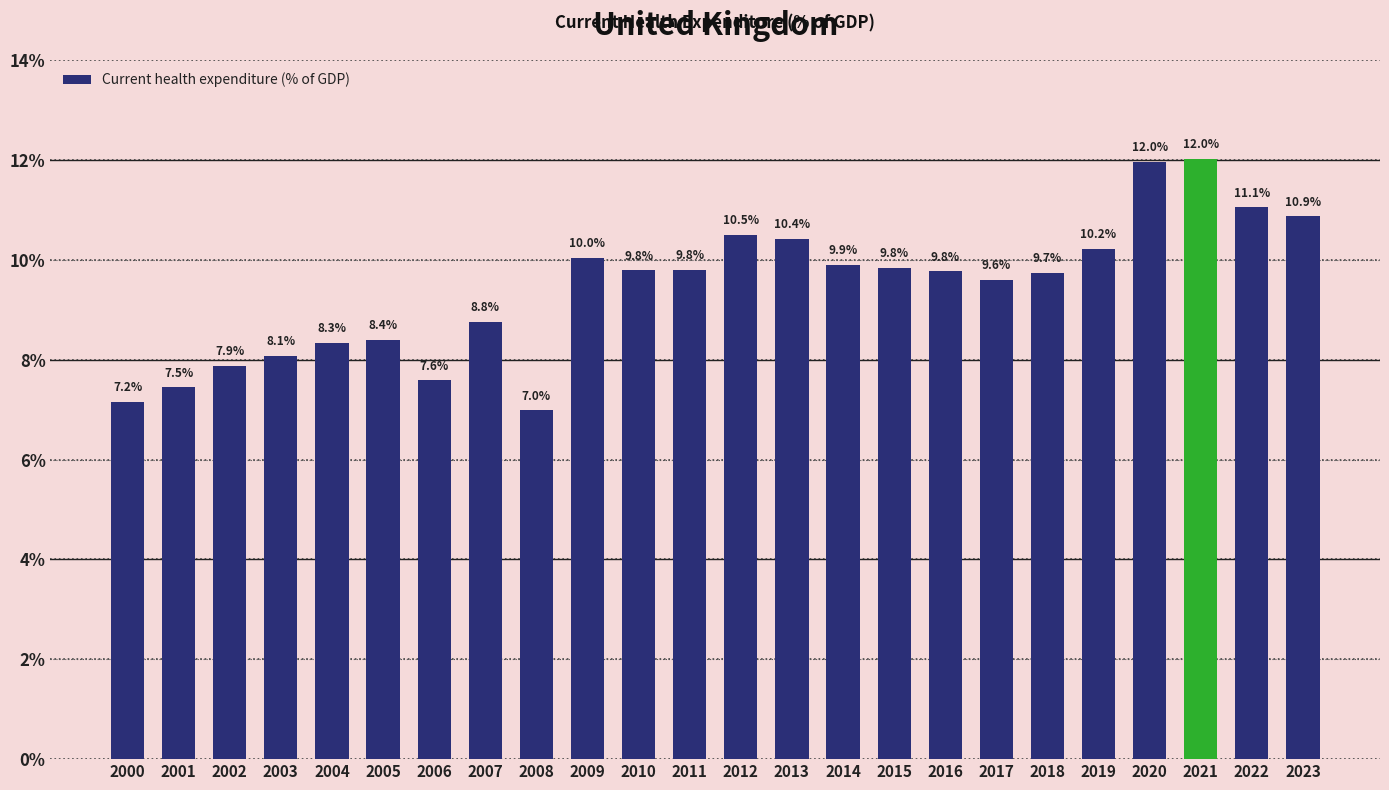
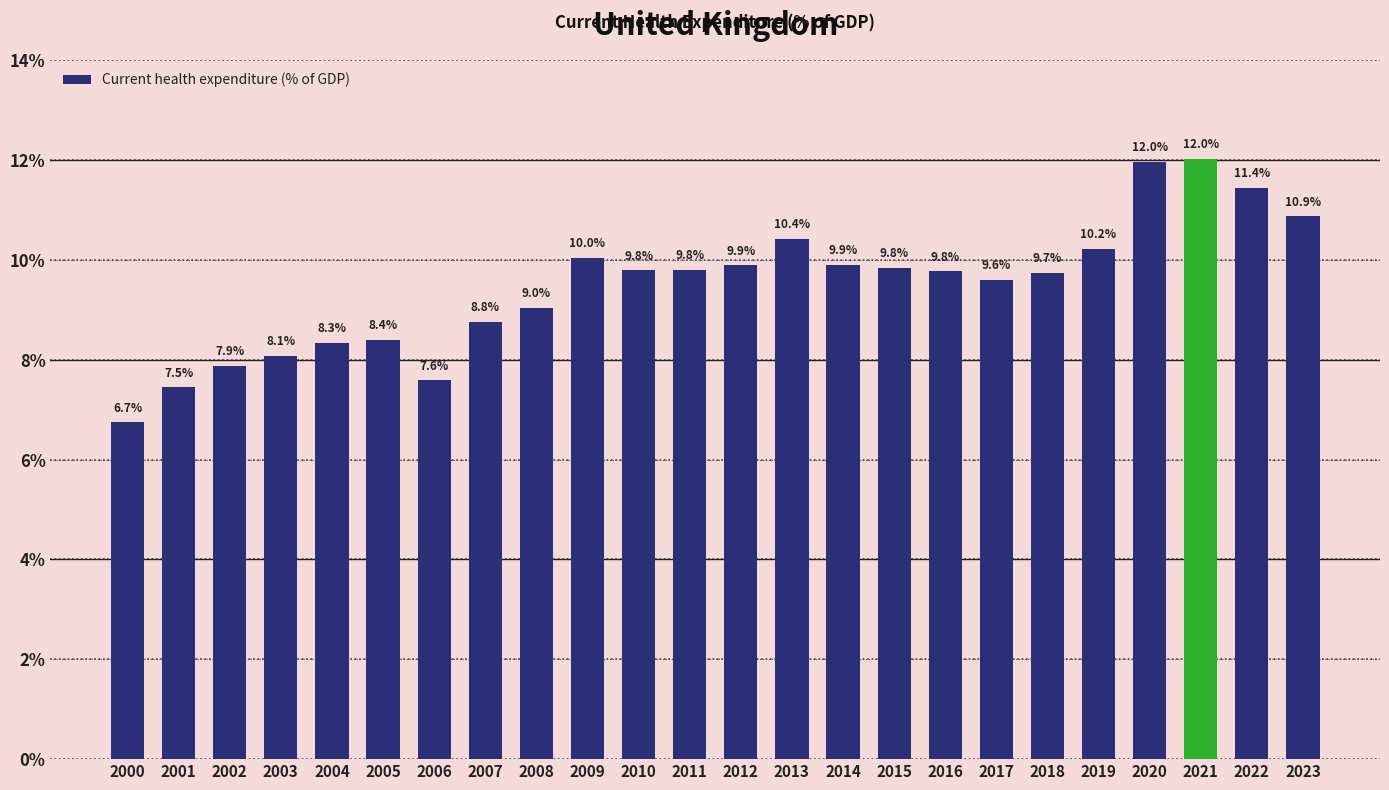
  {
-   "2000": "7.2%",
+   "2000": "6.7%",
    "2001": "7.5%",
    "2002": "7.9%",
    "2003": "8.1%",
    "2004": "8.3%",
    "2005": "8.4%",
    "2006": "7.6%",
    "2007": "8.8%",
-   "2008": "7.0%",
+   "2008": "9.0%",
    "2009": "10.0%",
    "2010": "9.8%",
    "2011": "9.8%",
-   "2012": "10.5%",
+   "2012": "9.9%",
    "2013": "10.4%",
    "2014": "9.9%",
    "2015": "9.8%",
    "2016": "9.8%",
    "2017": "9.6%",
    "2018": "9.7%",
    "2019": "10.2%",
    "2020": "12.0%",
    "2021": "12.0%",
-   "2022": "11.1%",
+   "2022": "11.4%",
    "2023": "10.9%"
  }
